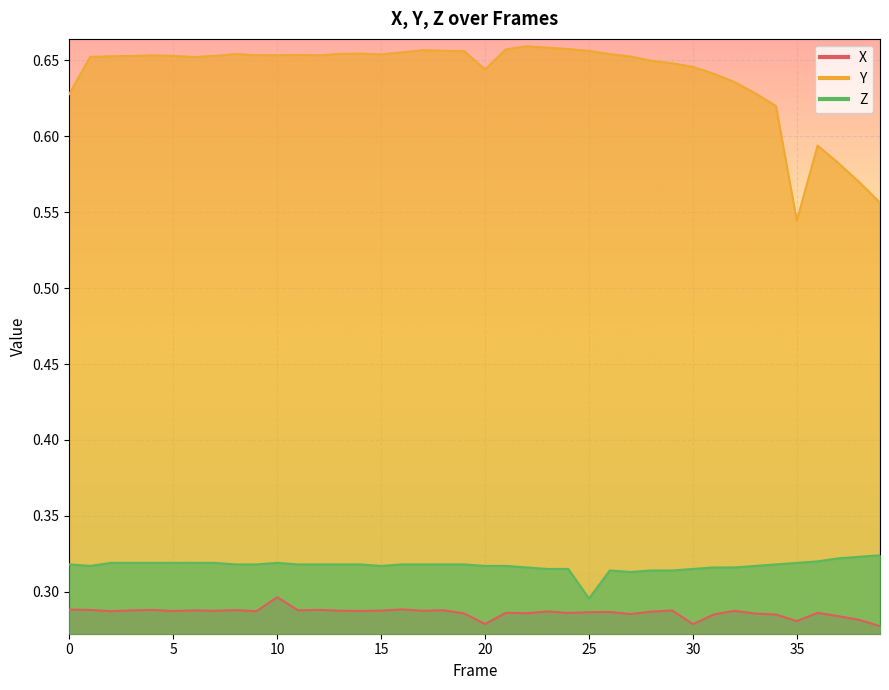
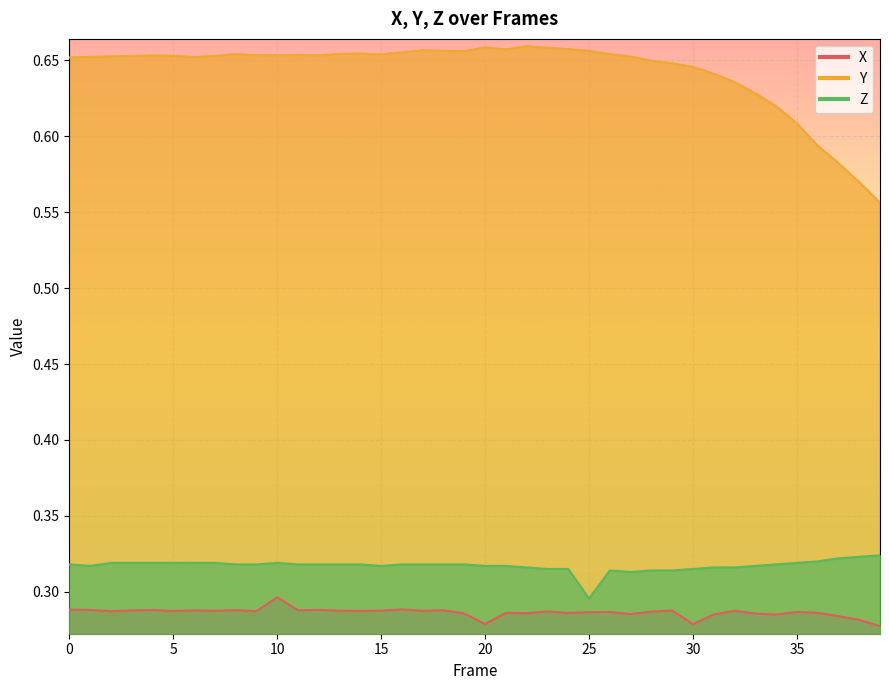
  {
    "Y": {
-     "0": 0.628,
+     "0": 0.652,
      "5": 0.653,
      "10": 0.653,
      "15": 0.654,
-     "20": 0.644,
+     "20": 0.659,
      "25": 0.656,
      "30": 0.646,
-     "35": 0.544
+     "35": 0.609
    },
    "X": {
      "0": 0.288,
      "5": 0.287,
      "10": 0.296,
      "15": 0.288,
      "20": 0.279,
      "25": 0.287,
      "30": 0.279,
-     "35": 0.281
+     "35": 0.287
    },
    "Z": {
      "0": 0.318,
      "5": 0.319,
      "10": 0.319,
      "15": 0.317,
      "20": 0.317,
      "25": 0.296,
      "30": 0.315,
      "35": 0.319
    }
  }
